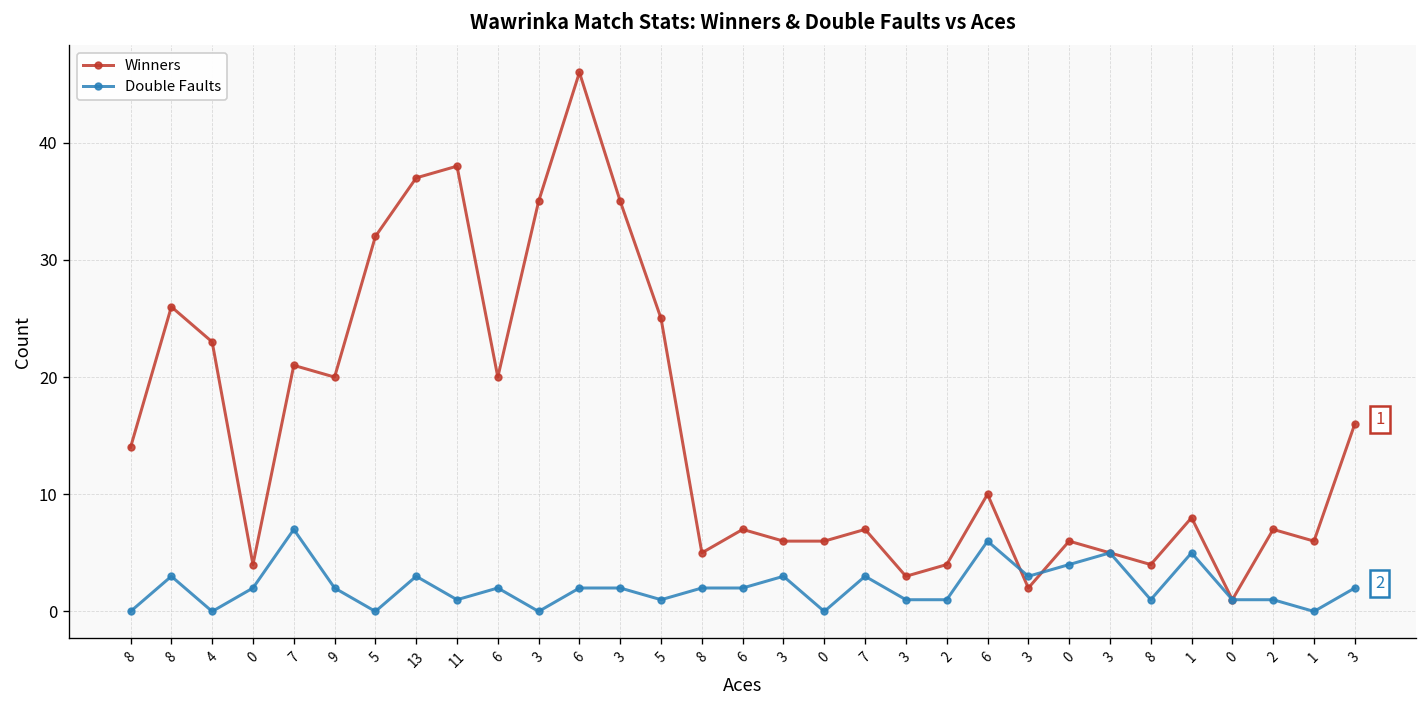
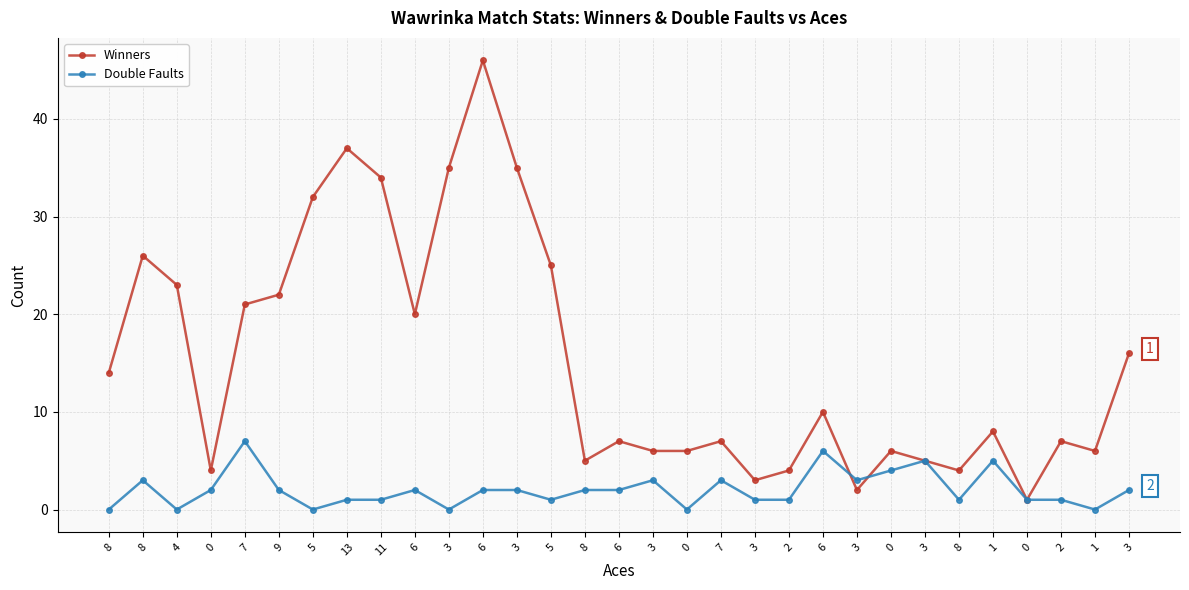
  {
    "Winners": {
      "4": 23,
-     "9": 20,
+     "9": 22,
      "13": 37,
-     "11": 38
+     "11": 34
    },
    "Double Faults": {
      "4": 0,
      "9": 2,
-     "13": 3,
+     "13": 1,
      "11": 1
    }
  }
